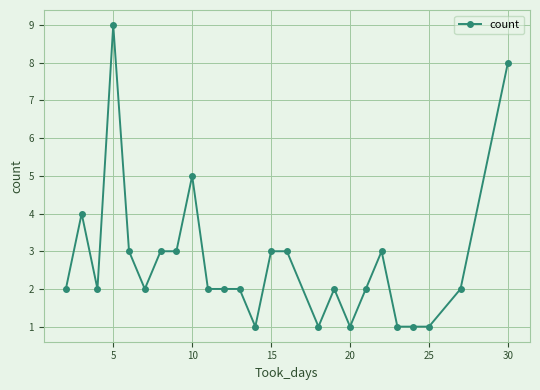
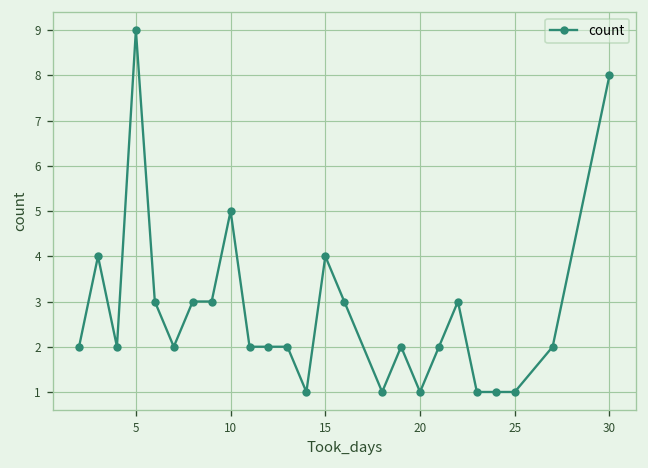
  {
    "5": 9,
    "10": 5,
-   "15": 3,
+   "15": 4,
    "20": 1,
    "25": 1,
    "30": 8
  }
